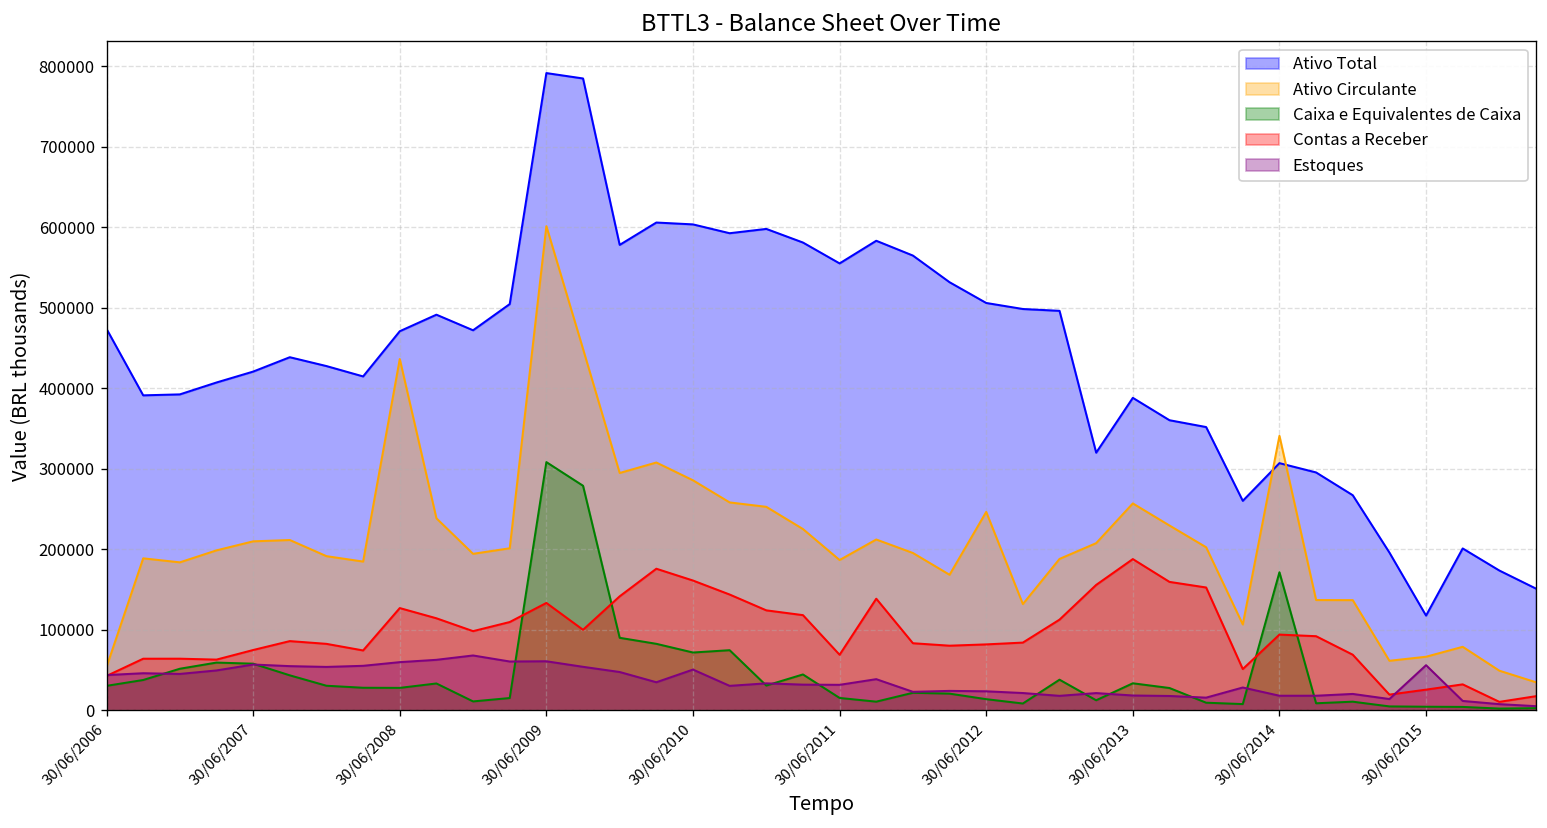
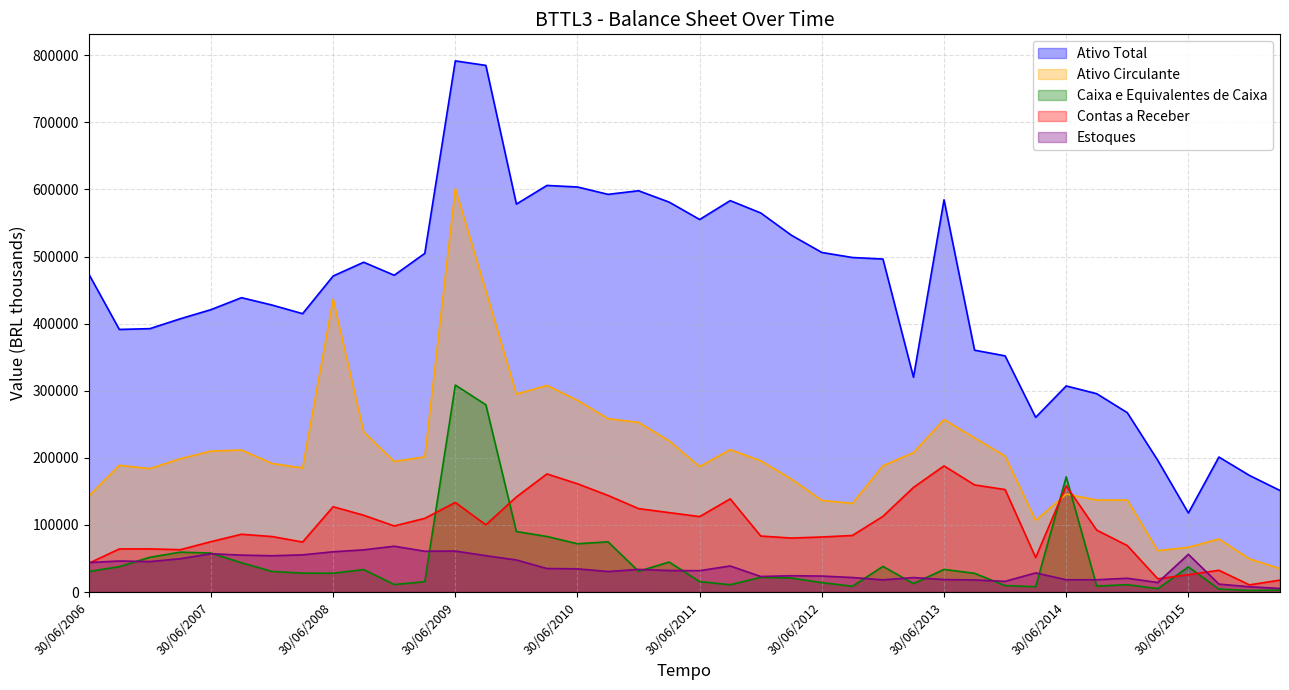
  {
    "Ativo Total": {
      "30/06/2006": 470000,
      "30/06/2007": 420000,
      "30/06/2008": 470000,
      "30/06/2009": 790000,
      "30/06/2010": 600000,
      "30/06/2011": 560000,
      "30/06/2012": 510000,
-     "30/06/2013": 390000,
+     "30/06/2013": 580000,
      "30/06/2014": 310000,
      "30/06/2015": 120000
    },
    "Ativo Circulante": {
-     "30/06/2006": 50000,
+     "30/06/2006": 140000,
      "30/06/2007": 210000,
      "30/06/2008": 440000,
      "30/06/2009": 600000,
      "30/06/2010": 290000,
      "30/06/2011": 190000,
-     "30/06/2012": 250000,
+     "30/06/2012": 140000,
      "30/06/2013": 260000,
-     "30/06/2014": 340000,
+     "30/06/2014": 150000,
      "30/06/2015": 70000
    },
    "Caixa e Equivalentes de Caixa": {
      "30/06/2006": 30000,
      "30/06/2008": 30000,
      "30/06/2009": 310000,
      "30/06/2010": 70000,
      "30/06/2011": 20000,
      "30/06/2012": 10000,
      "30/06/2013": 30000,
      "30/06/2014": 170000,
-     "30/06/2015": 0
+     "30/06/2015": 40000
    },
    "Contas a Receber": {
      "30/06/2007": 80000,
      "30/06/2008": 130000,
      "30/06/2009": 130000,
      "30/06/2010": 160000,
-     "30/06/2011": 70000,
+     "30/06/2011": 110000,
      "30/06/2012": 80000,
      "30/06/2013": 190000,
-     "30/06/2014": 90000,
+     "30/06/2014": 160000,
      "30/06/2015": 30000
    },
    "Estoques": {
      "30/06/2008": 60000,
      "30/06/2009": 60000,
-     "30/06/2010": 50000,
+     "30/06/2010": 30000,
      "30/06/2011": 30000,
      "30/06/2012": 20000,
      "30/06/2013": 20000,
      "30/06/2014": 20000,
      "30/06/2015": 60000
    }
  }
